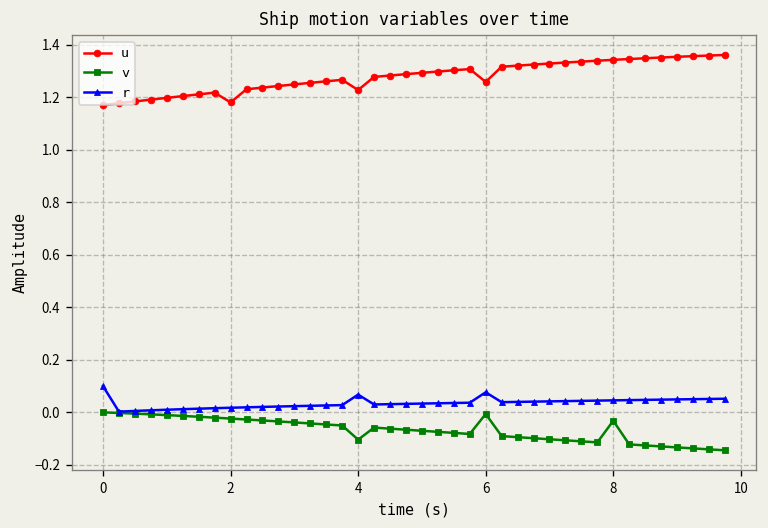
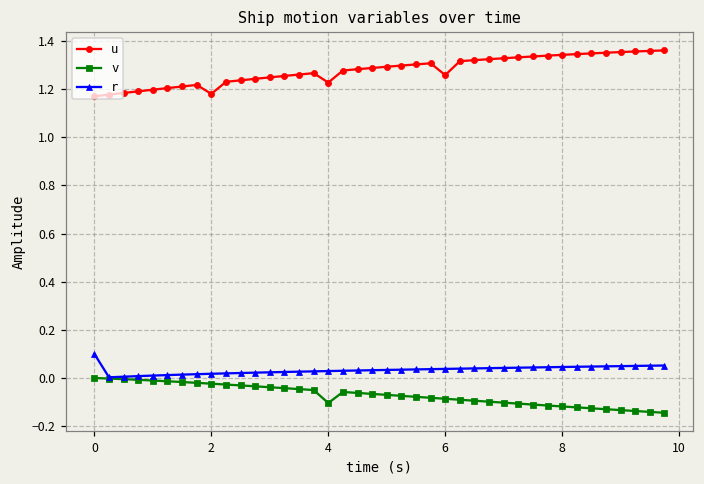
  {
    "u": {
      "0": 1.17,
      "2": 1.18,
      "4": 1.23,
      "6": 1.26,
      "8": 1.34
    },
    "v": {
      "0": 0.00,
      "2": -0.02,
      "4": -0.10,
-     "6": -0.01,
-     "8": -0.03
+     "6": -0.09,
+     "8": -0.12
    },
    "r": {
      "0": 0.10,
      "2": 0.02,
-     "4": 0.07,
-     "6": 0.08,
+     "4": 0.03,
+     "6": 0.04,
      "8": 0.05
    }
  }
